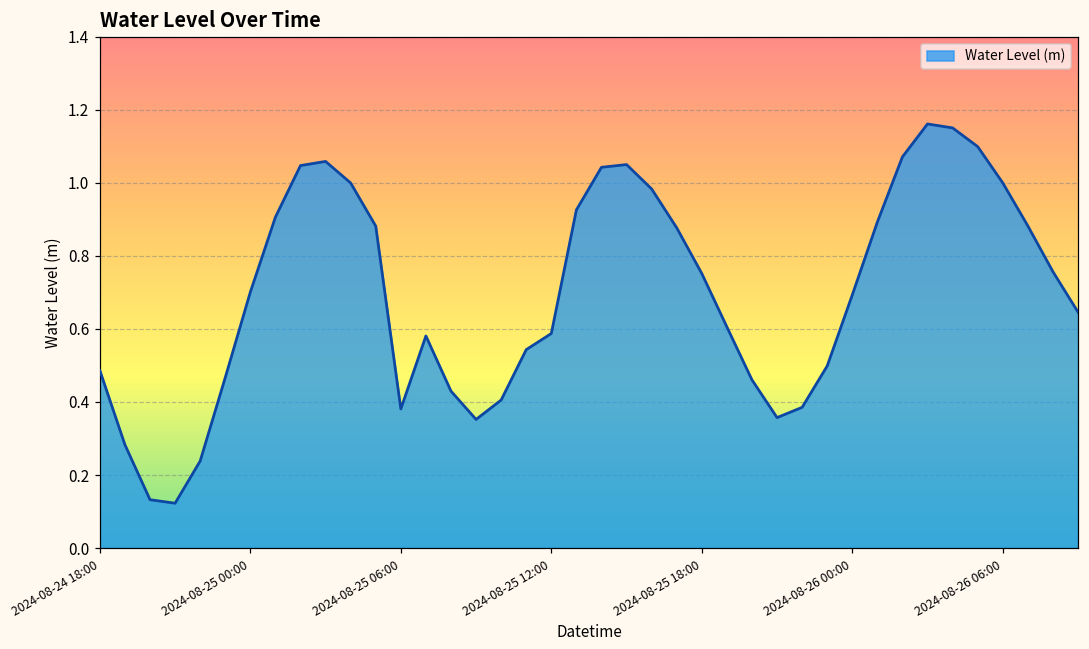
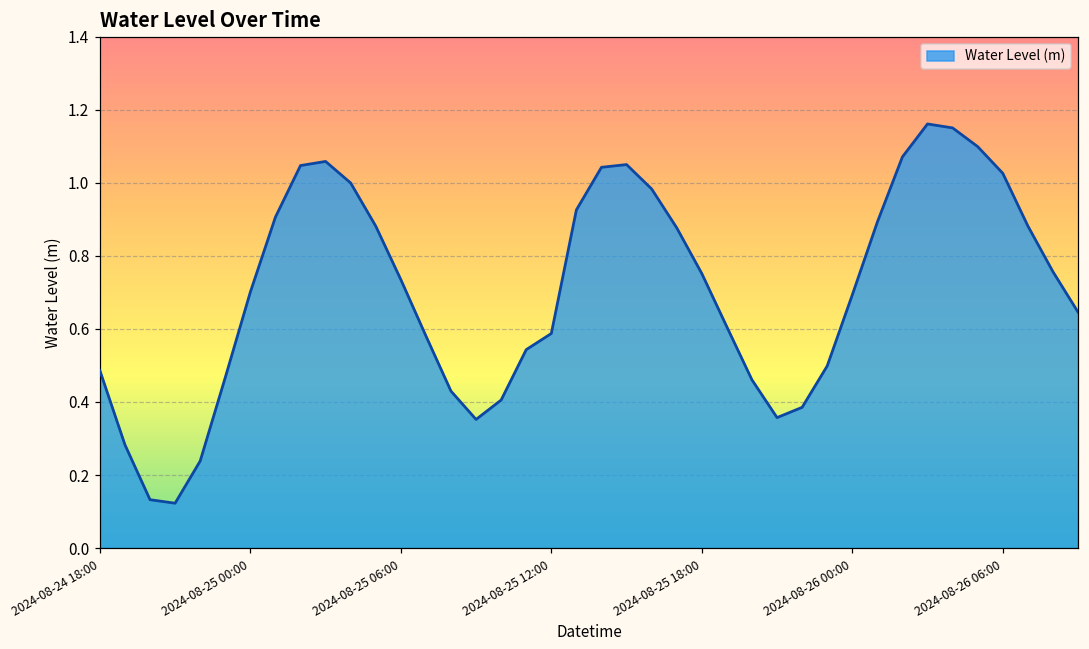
  {
    "2024-08-24 18:00": 0.49,
    "2024-08-25 00:00": 0.70,
-   "2024-08-25 06:00": 0.38,
+   "2024-08-25 06:00": 0.74,
    "2024-08-25 12:00": 0.59,
    "2024-08-25 18:00": 0.75,
    "2024-08-26 00:00": 0.69,
-   "2024-08-26 06:00": 1.00
+   "2024-08-26 06:00": 1.03
  }
